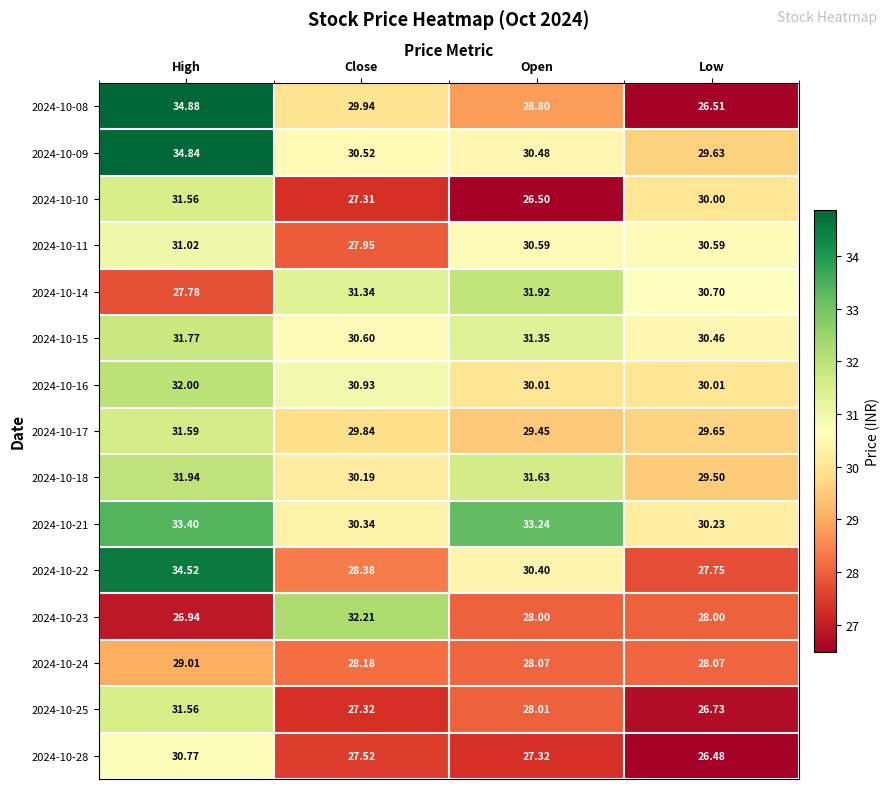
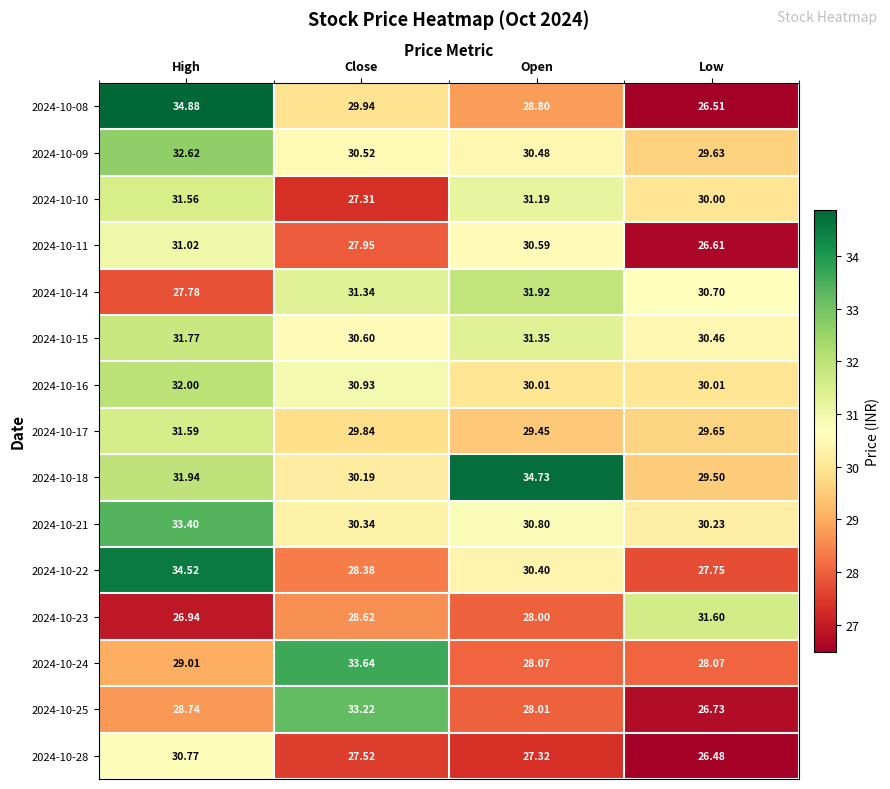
  {
    "2024-10-08": {
      "High": 34.88,
      "Close": 29.94,
      "Open": 28.80,
      "Low": 26.51
    },
    "2024-10-09": {
-     "High": 34.84,
+     "High": 32.62,
      "Close": 30.52,
      "Open": 30.48,
      "Low": 29.63
    },
    "2024-10-10": {
      "High": 31.56,
      "Close": 27.31,
-     "Open": 26.50,
+     "Open": 31.19,
      "Low": 30.00
    },
    "2024-10-11": {
      "High": 31.02,
      "Close": 27.95,
      "Open": 30.59,
-     "Low": 30.59
+     "Low": 26.61
    },
    "2024-10-14": {
      "High": 27.78,
      "Close": 31.34,
      "Open": 31.92,
      "Low": 30.70
    },
    "2024-10-15": {
      "High": 31.77,
      "Close": 30.60,
      "Open": 31.35,
      "Low": 30.46
    },
    "2024-10-16": {
      "High": 32.00,
      "Close": 30.93,
      "Open": 30.01,
      "Low": 30.01
    },
    "2024-10-17": {
      "High": 31.59,
      "Close": 29.84,
      "Open": 29.45,
      "Low": 29.65
    },
    "2024-10-18": {
      "High": 31.94,
      "Close": 30.19,
-     "Open": 31.63,
+     "Open": 34.73,
      "Low": 29.50
    },
    "2024-10-21": {
      "High": 33.40,
      "Close": 30.34,
-     "Open": 33.24,
+     "Open": 30.80,
      "Low": 30.23
    },
    "2024-10-22": {
      "High": 34.52,
      "Close": 28.38,
      "Open": 30.40,
      "Low": 27.75
    },
    "2024-10-23": {
      "High": 26.94,
-     "Close": 32.21,
+     "Close": 28.62,
      "Open": 28.00,
-     "Low": 28.00
+     "Low": 31.60
    },
    "2024-10-24": {
      "High": 29.01,
-     "Close": 28.18,
+     "Close": 33.64,
      "Open": 28.07,
      "Low": 28.07
    },
    "2024-10-25": {
-     "High": 31.56,
-     "Close": 27.32,
+     "High": 28.74,
+     "Close": 33.22,
      "Open": 28.01,
      "Low": 26.73
    },
    "2024-10-28": {
      "High": 30.77,
      "Close": 27.52,
      "Open": 27.32,
      "Low": 26.48
    }
  }
